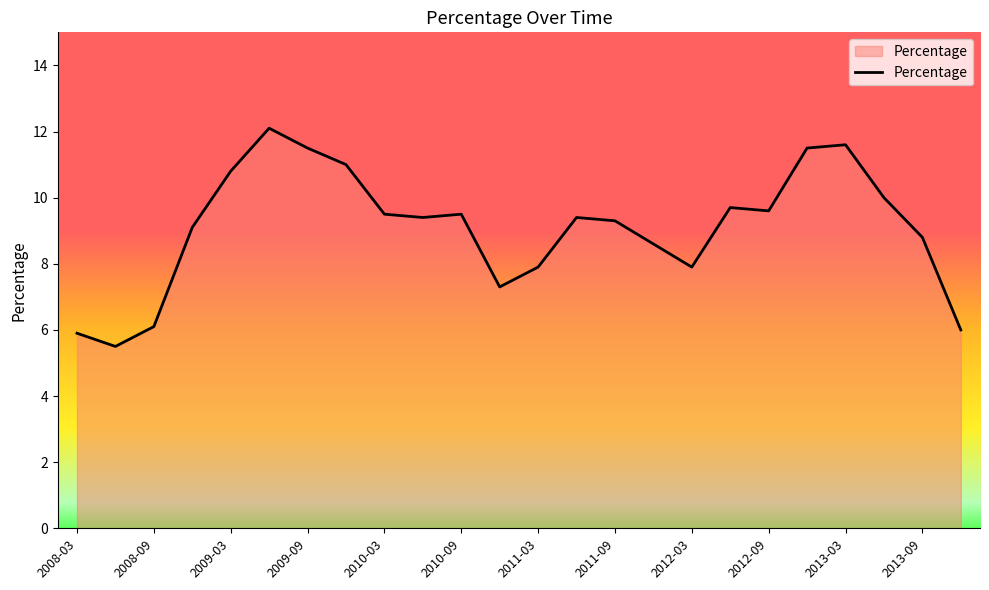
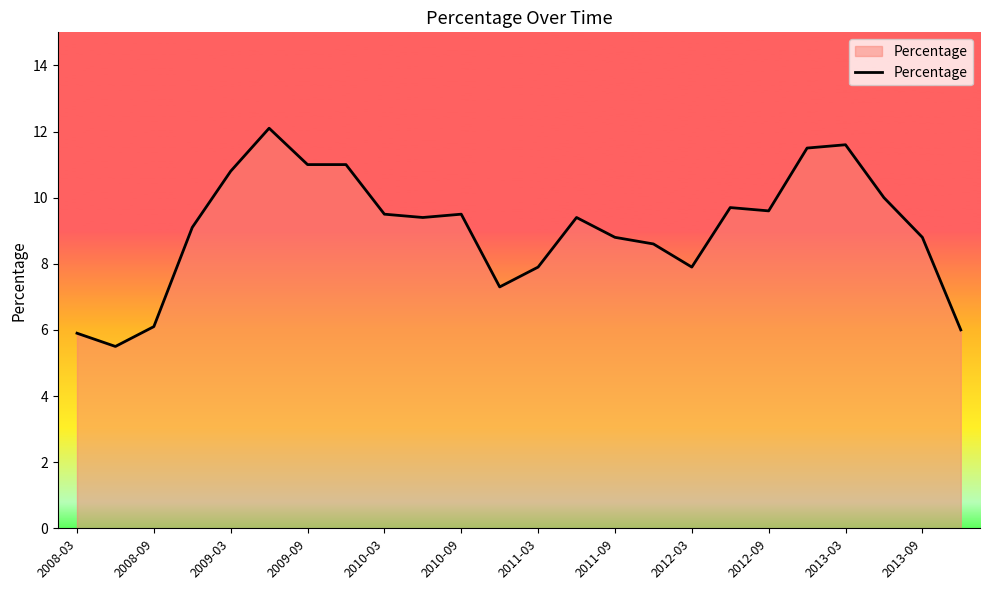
  {
    "2008-03": 5.9,
    "2008-09": 6.1,
    "2009-03": 10.8,
-   "2009-09": 11.5,
+   "2009-09": 11.0,
    "2010-03": 9.5,
    "2010-09": 9.5,
    "2011-03": 7.9,
-   "2011-09": 9.3,
+   "2011-09": 8.8,
    "2012-03": 7.9,
    "2012-09": 9.6,
    "2013-03": 11.6,
    "2013-09": 8.8
  }
